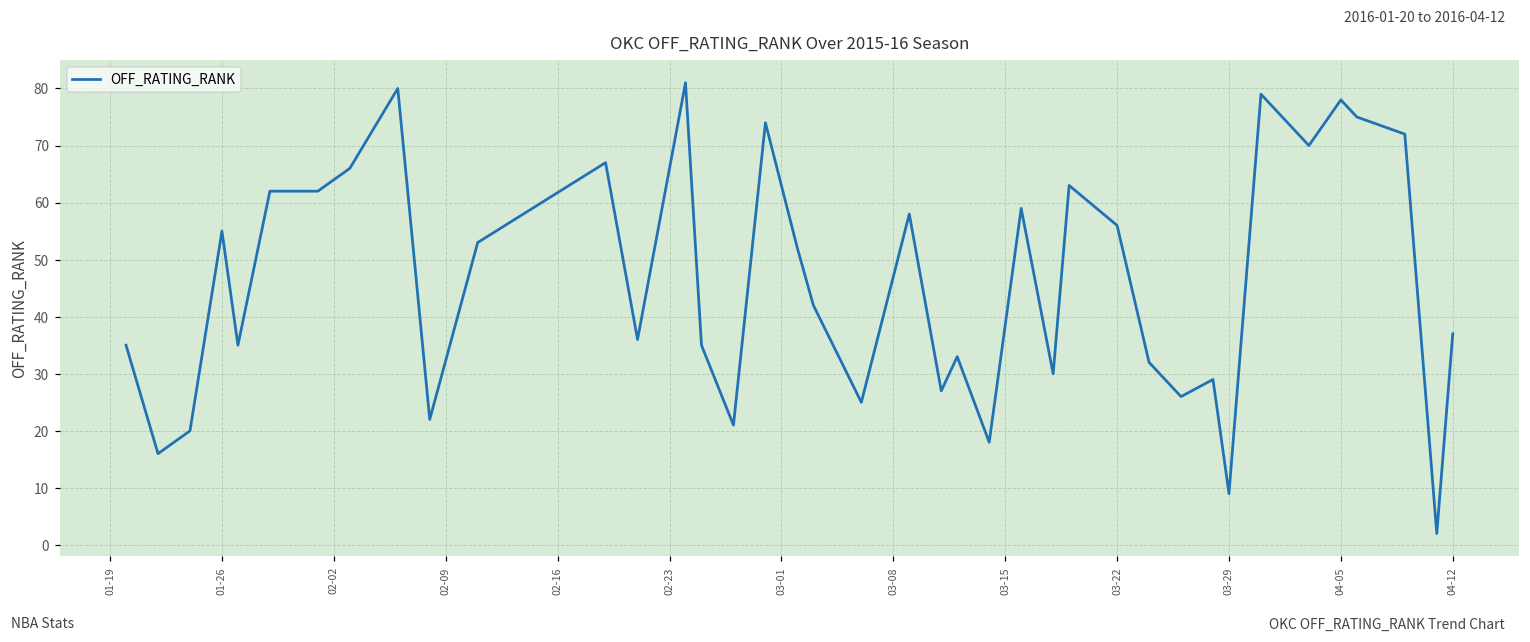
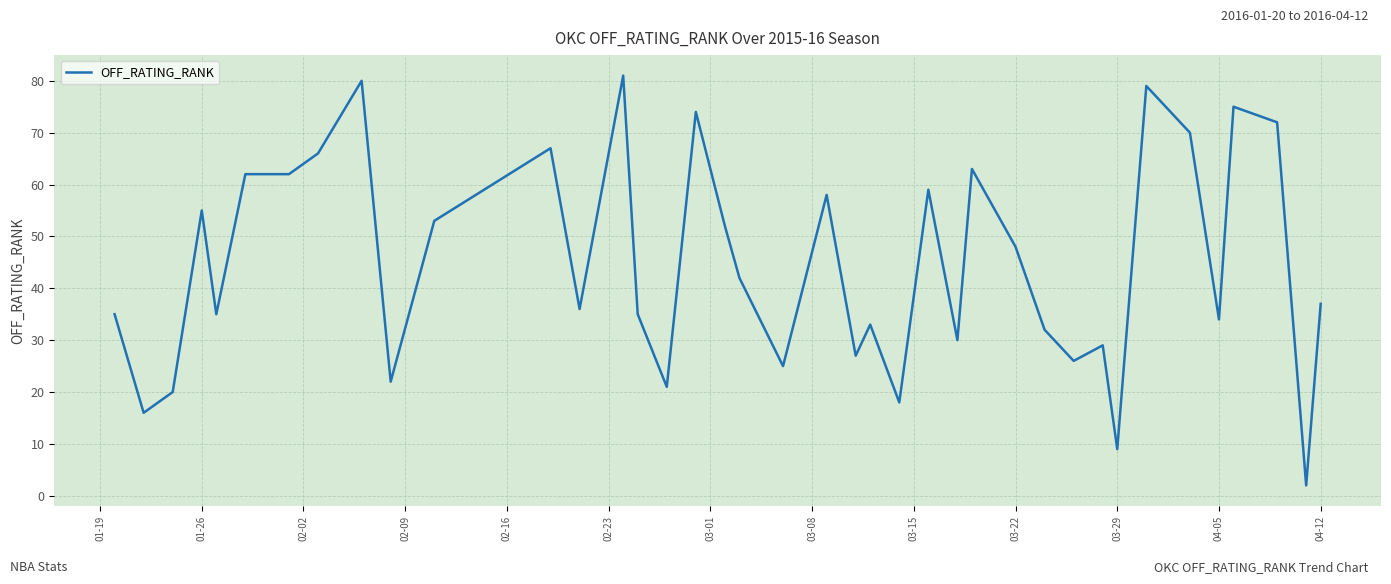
  {
    "01-26": 55,
-   "03-22": 56,
+   "03-22": 48,
    "03-29": 9,
-   "04-05": 78,
+   "04-05": 34,
    "04-12": 37
  }
